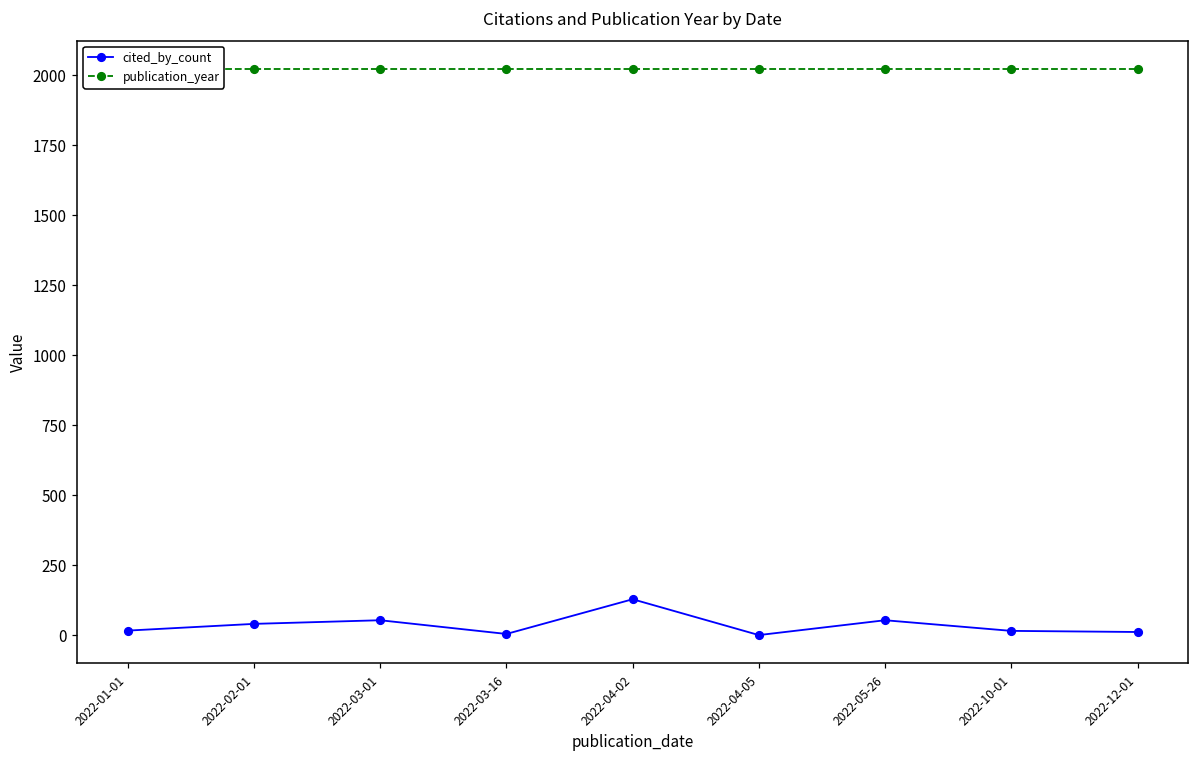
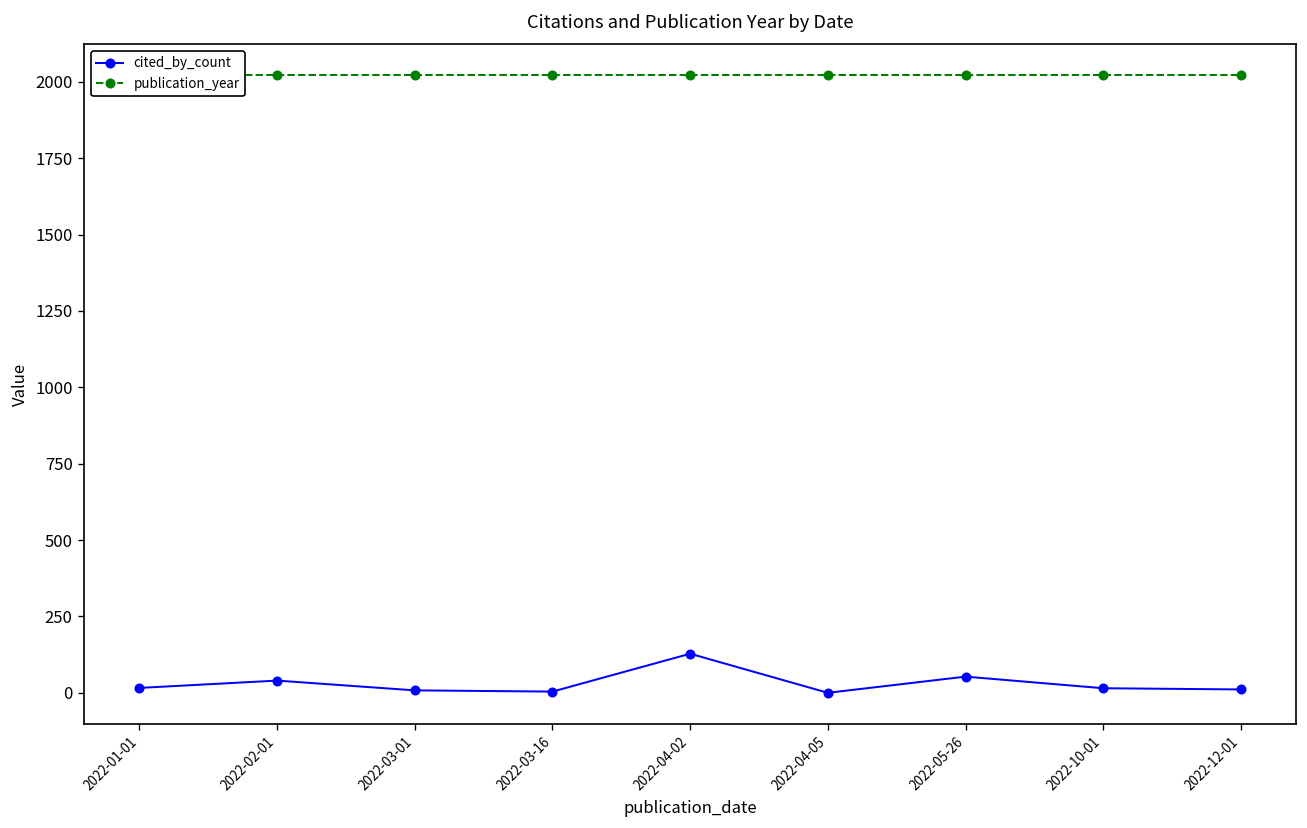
  {
    "cited_by_count": {
      "2022-01-01": 20,
      "2022-02-01": 40,
-     "2022-03-01": 50,
+     "2022-03-01": 10,
      "2022-03-16": 0,
      "2022-04-02": 130,
      "2022-04-05": 0,
      "2022-05-26": 50,
      "2022-10-01": 20,
      "2022-12-01": 10
    },
    "publication_year": {
      "2022-02-01": 2020,
      "2022-03-01": 2020,
      "2022-03-16": 2020,
      "2022-04-02": 2020,
      "2022-04-05": 2020,
      "2022-05-26": 2020,
      "2022-10-01": 2020,
      "2022-12-01": 2020
    }
  }
